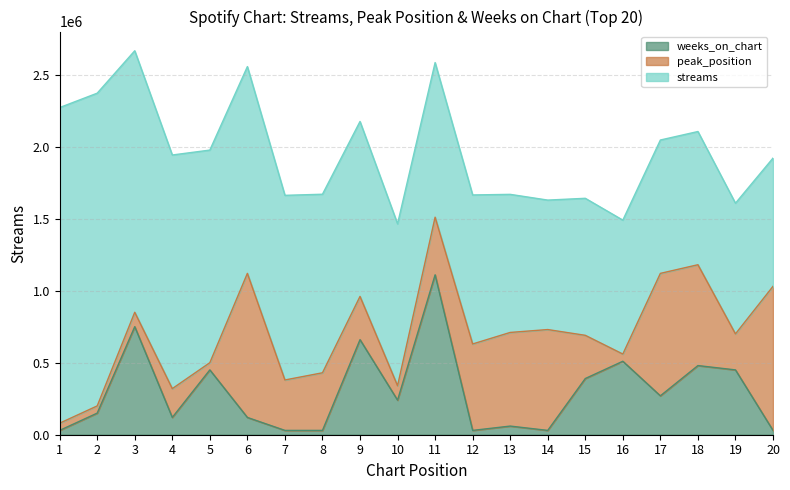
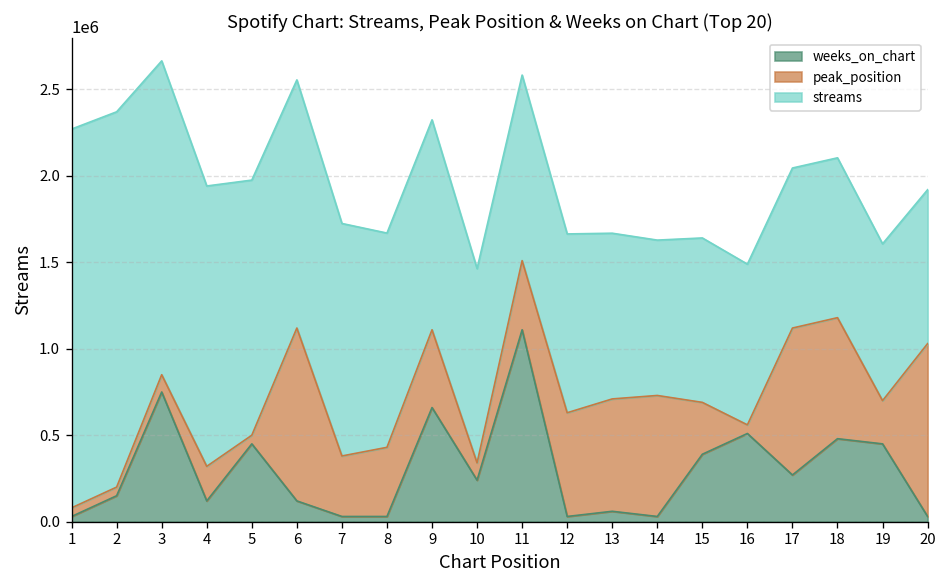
  {
    "weeks_on_chart": {
      "1": 30000,
      "2": 150000,
      "3": 750000,
      "4": 120000,
      "5": 450000,
      "6": 120000,
      "7": 30000,
      "8": 30000,
      "9": 660000,
      "10": 240000,
      "11": 1110000,
      "12": 30000,
      "13": 60000,
      "14": 30000,
      "15": 390000,
      "16": 510000,
      "17": 270000,
      "18": 480000,
      "19": 450000,
      "20": 30000
    },
    "peak_position": {
      "1": 50000,
      "2": 50000,
      "3": 100000,
      "4": 200000,
      "5": 50000,
      "6": 1000000,
      "7": 350000,
      "8": 400000,
-     "9": 300000,
+     "9": 450000,
      "10": 100000,
      "11": 400000,
      "12": 600000,
      "13": 650000,
      "14": 700000,
      "15": 300000,
      "16": 50000,
      "17": 850000,
      "18": 700000,
      "19": 250000,
      "20": 1000000
    },
    "streams": {
      "1": 2190000,
      "2": 2170000,
      "3": 1820000,
      "4": 1620000,
      "5": 1480000,
      "6": 1440000,
-     "7": 1280000,
+     "7": 1340000,
      "8": 1240000,
      "9": 1210000,
      "10": 1120000,
      "11": 1070000,
      "12": 1030000,
      "13": 960000,
      "14": 900000,
      "15": 950000,
      "16": 930000,
      "17": 930000,
      "18": 920000,
      "19": 910000,
      "20": 890000
    }
  }
